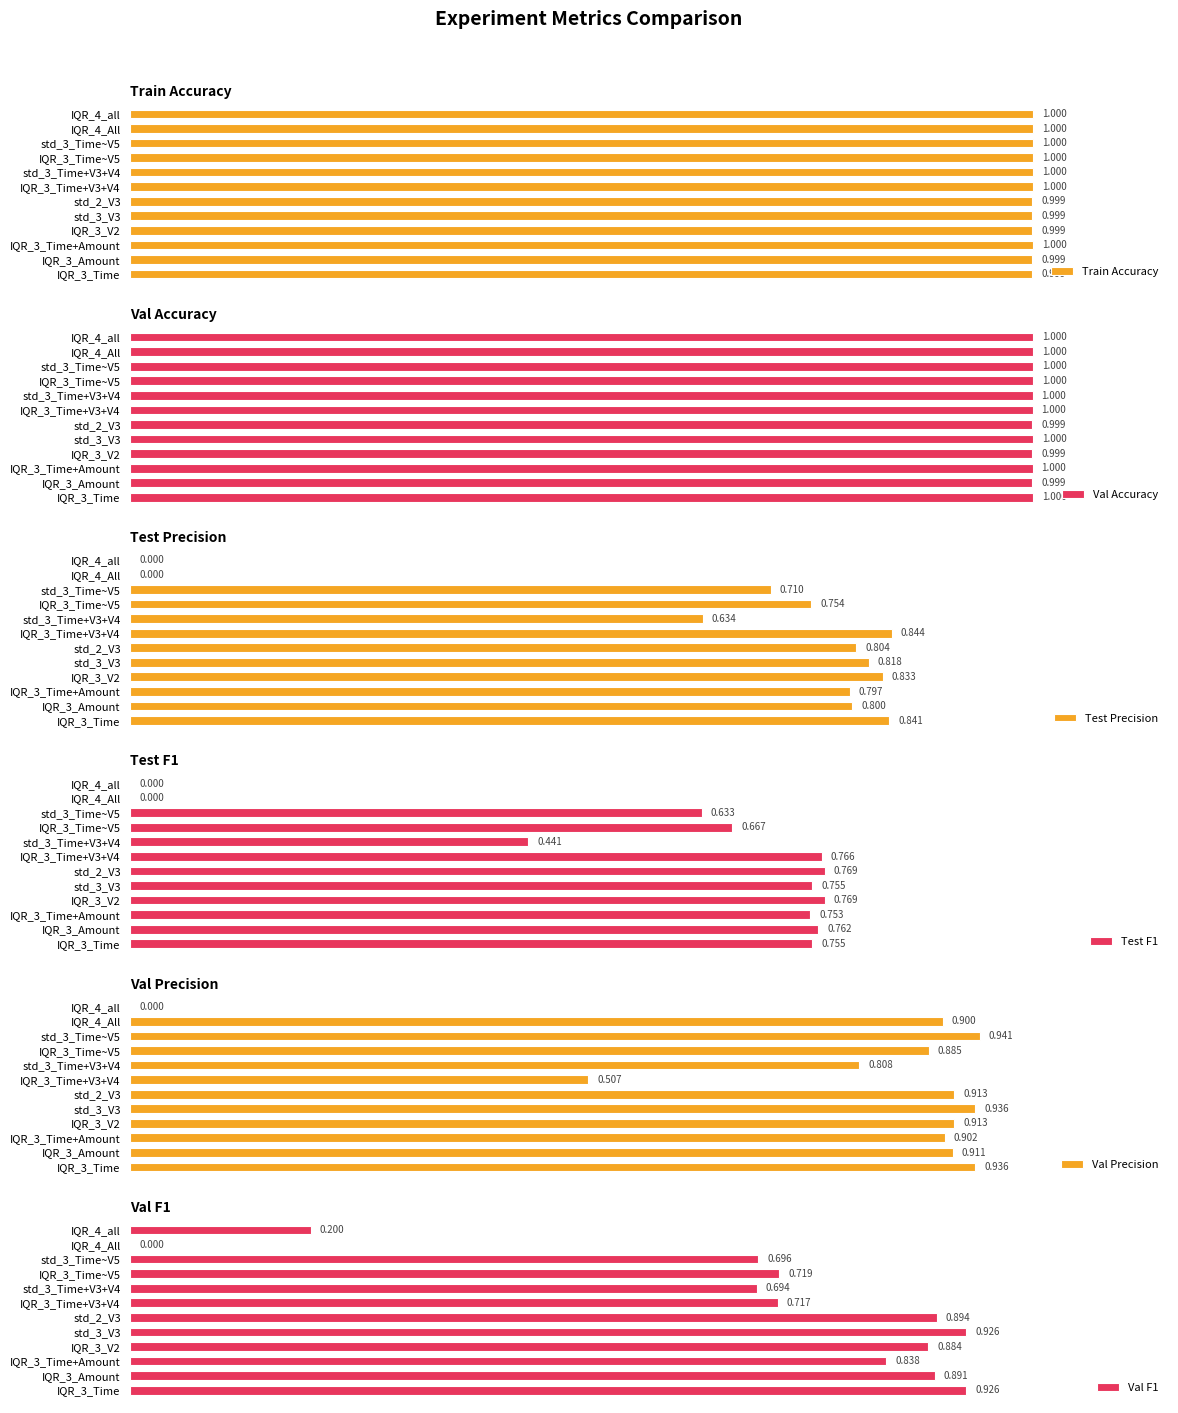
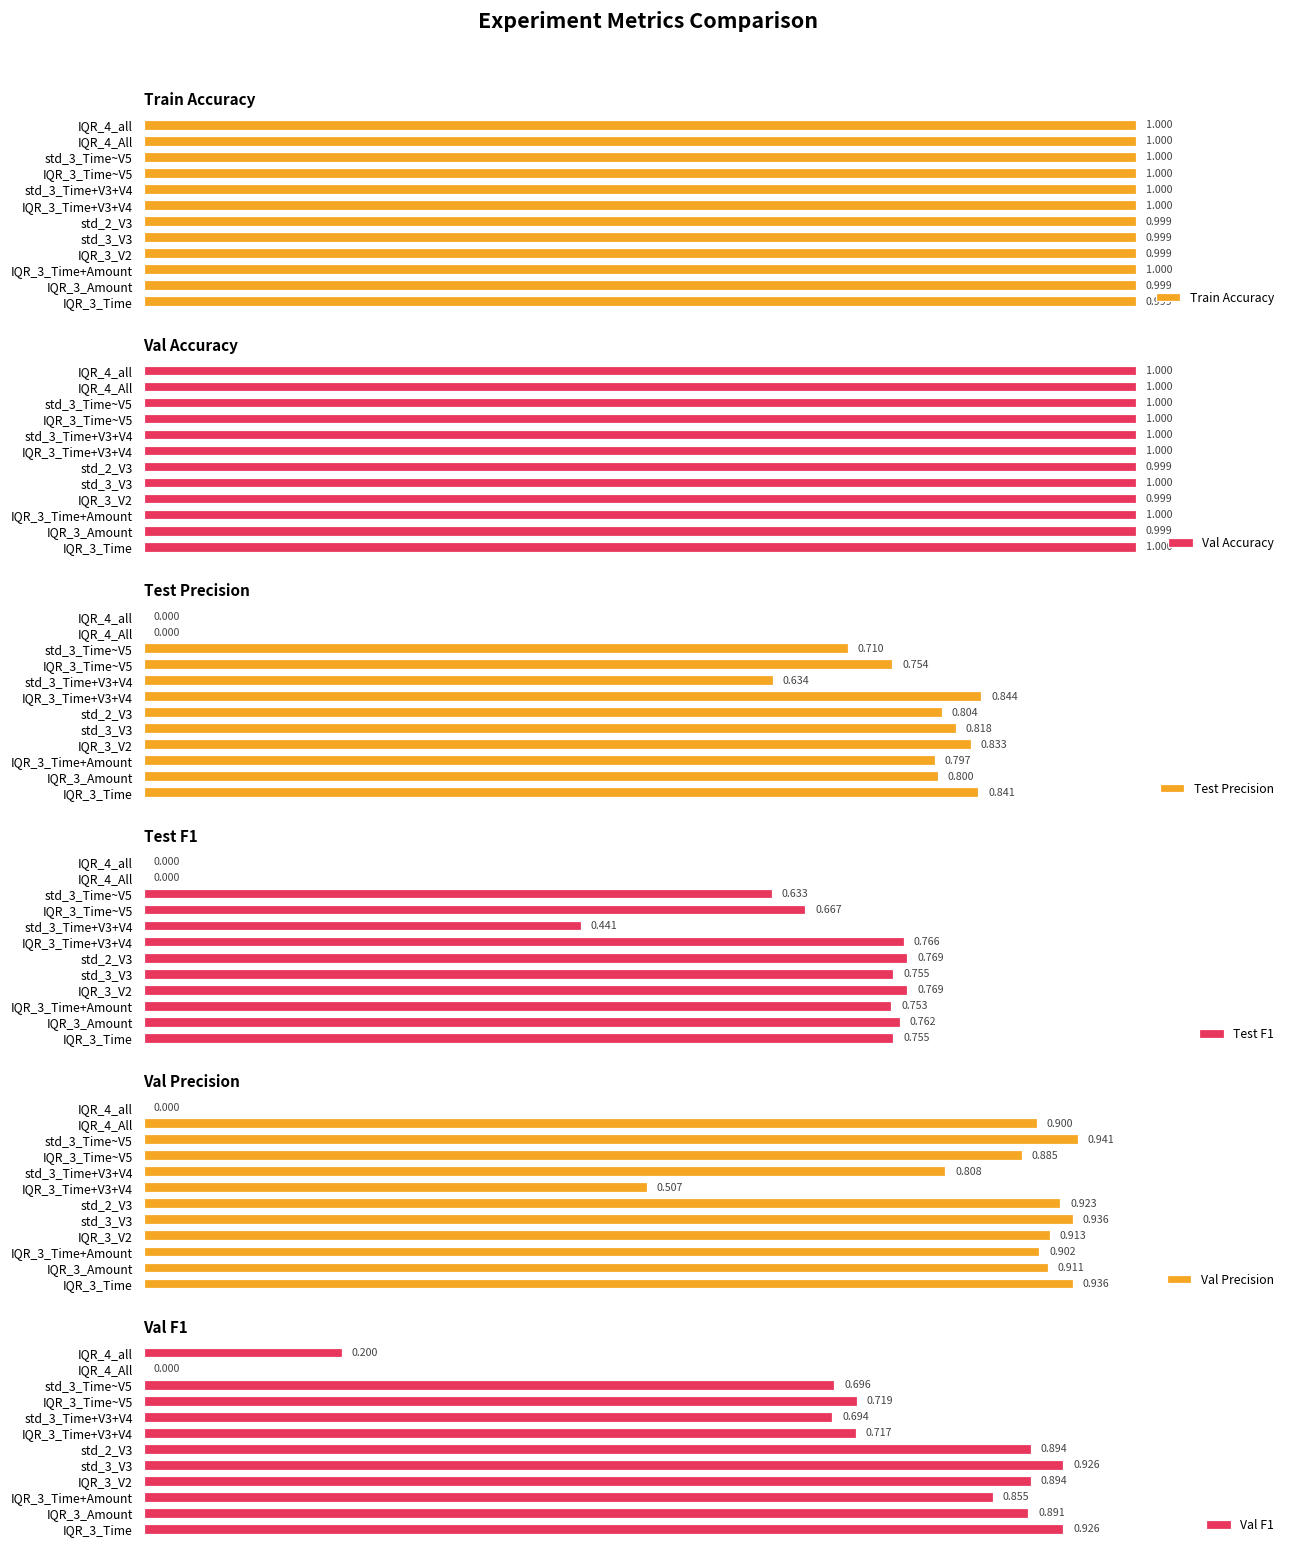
  {
    "Train Accuracy": {
      "IQR_4_all": 1.000,
      "IQR_4_All": 1.000,
      "std_3_Time~V5": 1.000,
      "IQR_3_Time~V5": 1.000,
      "std_3_Time+V3+V4": 1.000,
      "IQR_3_Time+V3+V4": 1.000,
      "std_2_V3": 0.999,
      "std_3_V3": 0.999,
      "IQR_3_V2": 0.999,
      "IQR_3_Time+Amount": 1.000,
      "IQR_3_Amount": 0.999,
      "IQR_3_Time": 0.999
    },
    "Val Accuracy": {
      "IQR_4_all": 1.000,
      "IQR_4_All": 1.000,
      "std_3_Time~V5": 1.000,
      "IQR_3_Time~V5": 1.000,
      "std_3_Time+V3+V4": 1.000,
      "IQR_3_Time+V3+V4": 1.000,
      "std_2_V3": 0.999,
      "std_3_V3": 1.000,
      "IQR_3_V2": 0.999,
      "IQR_3_Time+Amount": 1.000,
      "IQR_3_Amount": 0.999,
      "IQR_3_Time": 1.000
    },
    "Test Precision": {
      "IQR_4_all": 0.000,
      "IQR_4_All": 0.000,
      "std_3_Time~V5": 0.710,
      "IQR_3_Time~V5": 0.754,
      "std_3_Time+V3+V4": 0.634,
      "IQR_3_Time+V3+V4": 0.844,
      "std_2_V3": 0.804,
      "std_3_V3": 0.818,
      "IQR_3_V2": 0.833,
      "IQR_3_Time+Amount": 0.797,
      "IQR_3_Amount": 0.800,
      "IQR_3_Time": 0.841
    },
    "Test F1": {
      "IQR_4_all": 0.000,
      "IQR_4_All": 0.000,
      "std_3_Time~V5": 0.633,
      "IQR_3_Time~V5": 0.667,
      "std_3_Time+V3+V4": 0.441,
      "IQR_3_Time+V3+V4": 0.766,
      "std_2_V3": 0.769,
      "std_3_V3": 0.755,
      "IQR_3_V2": 0.769,
      "IQR_3_Time+Amount": 0.753,
      "IQR_3_Amount": 0.762,
      "IQR_3_Time": 0.755
    },
    "Val Precision": {
      "IQR_4_all": 0.000,
      "IQR_4_All": 0.900,
      "std_3_Time~V5": 0.941,
      "IQR_3_Time~V5": 0.885,
      "std_3_Time+V3+V4": 0.808,
      "IQR_3_Time+V3+V4": 0.507,
-     "std_2_V3": 0.913,
+     "std_2_V3": 0.923,
      "std_3_V3": 0.936,
      "IQR_3_V2": 0.913,
      "IQR_3_Time+Amount": 0.902,
      "IQR_3_Amount": 0.911,
      "IQR_3_Time": 0.936
    },
    "Val F1": {
      "IQR_4_all": 0.200,
      "IQR_4_All": 0.000,
      "std_3_Time~V5": 0.696,
      "IQR_3_Time~V5": 0.719,
      "std_3_Time+V3+V4": 0.694,
      "IQR_3_Time+V3+V4": 0.717,
      "std_2_V3": 0.894,
      "std_3_V3": 0.926,
-     "IQR_3_V2": 0.884,
-     "IQR_3_Time+Amount": 0.838,
+     "IQR_3_V2": 0.894,
+     "IQR_3_Time+Amount": 0.855,
      "IQR_3_Amount": 0.891,
      "IQR_3_Time": 0.926
    }
  }
